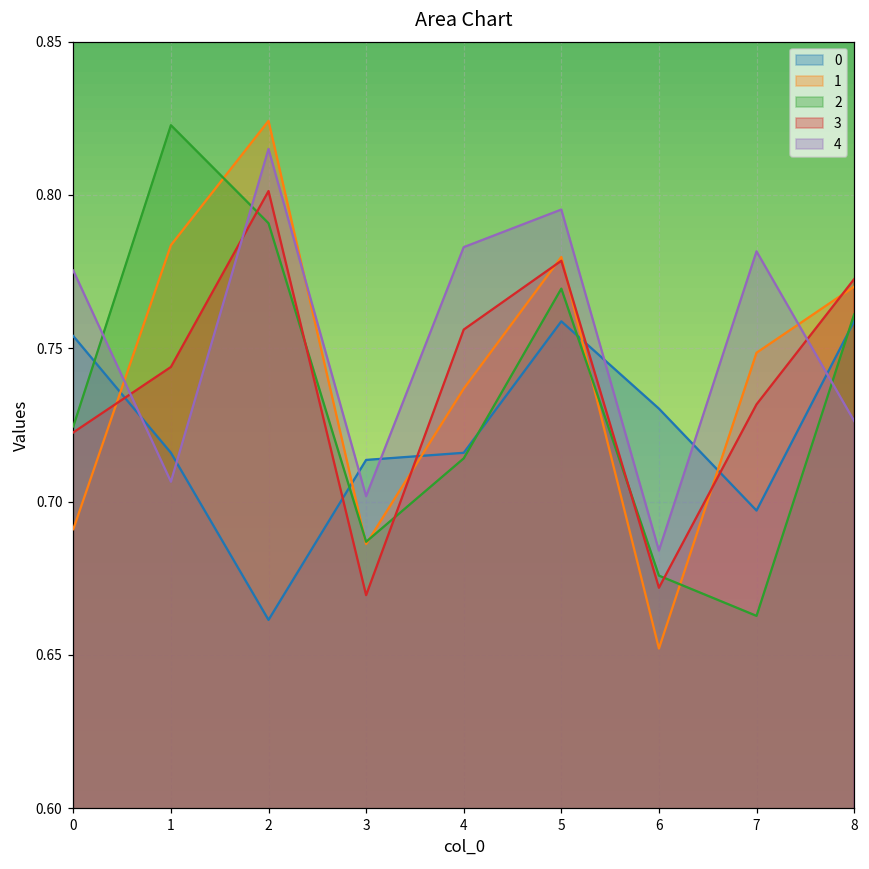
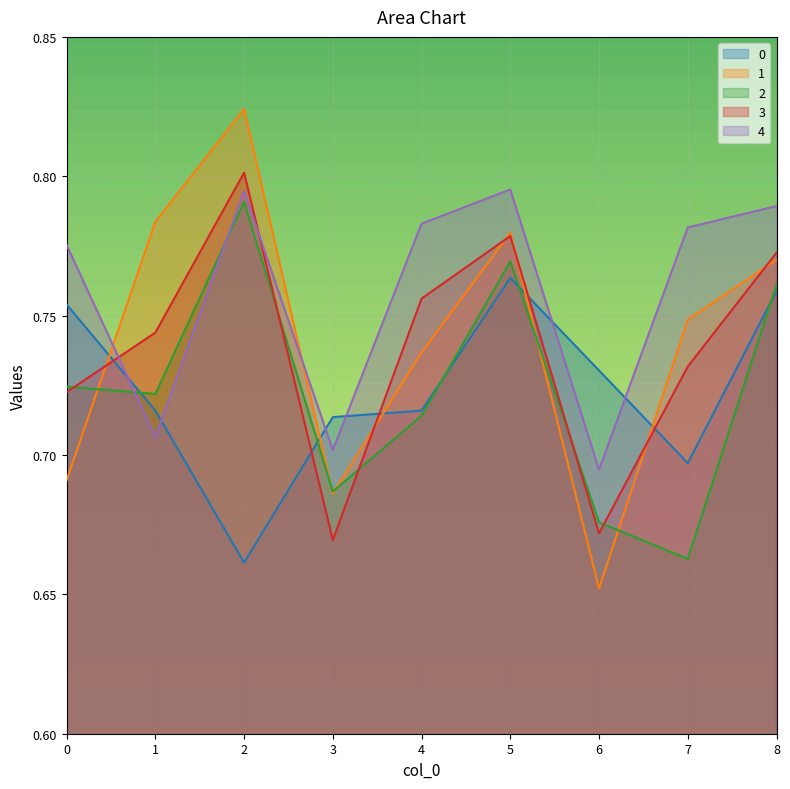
  {
    "0": {
      "0": 0.754,
      "1": 0.716,
      "2": 0.661,
      "3": 0.714,
      "4": 0.716,
-     "5": 0.759,
+     "5": 0.764,
      "6": 0.730,
      "7": 0.697,
      "8": 0.759
    },
    "2": {
      "0": 0.725,
-     "1": 0.823,
+     "1": 0.722,
      "2": 0.791,
      "4": 0.714,
      "5": 0.769,
      "6": 0.676,
      "7": 0.663,
      "8": 0.761
    },
    "4": {
      "0": 0.775,
      "1": 0.706,
-     "2": 0.815,
+     "2": 0.795,
      "3": 0.702,
      "4": 0.783,
      "5": 0.795,
-     "6": 0.684,
+     "6": 0.695,
      "7": 0.782,
-     "8": 0.726
+     "8": 0.789
    }
  }
